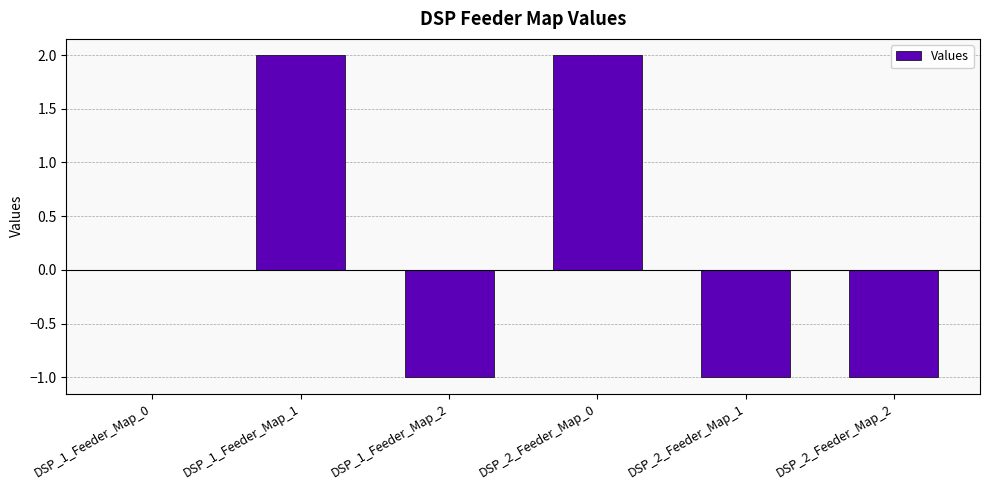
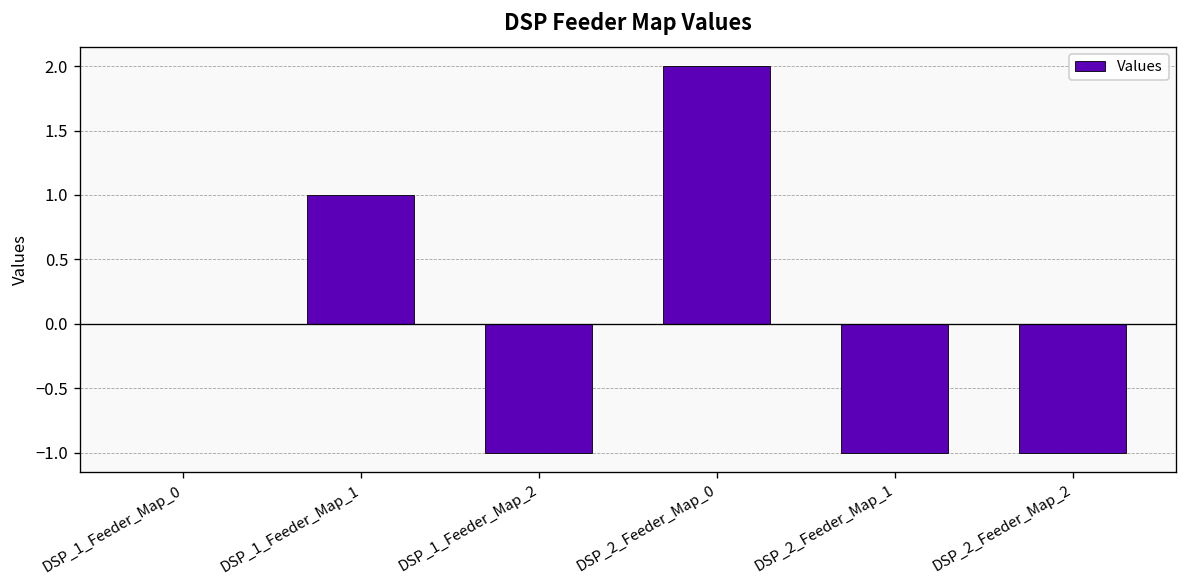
  {
    "DSP_1_Feeder_Map_0": 0,
-   "DSP_1_Feeder_Map_1": 2,
+   "DSP_1_Feeder_Map_1": 1,
    "DSP_1_Feeder_Map_2": -1,
    "DSP_2_Feeder_Map_0": 2,
    "DSP_2_Feeder_Map_1": -1,
    "DSP_2_Feeder_Map_2": -1
  }
